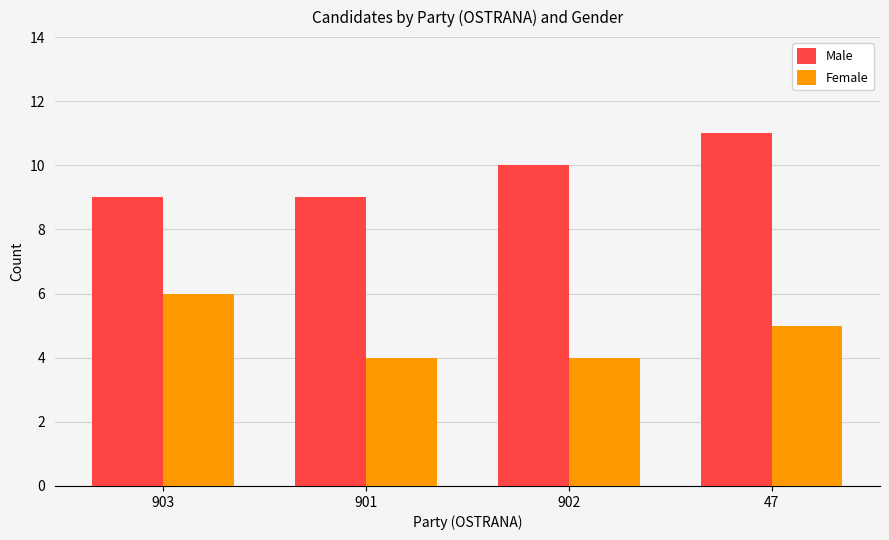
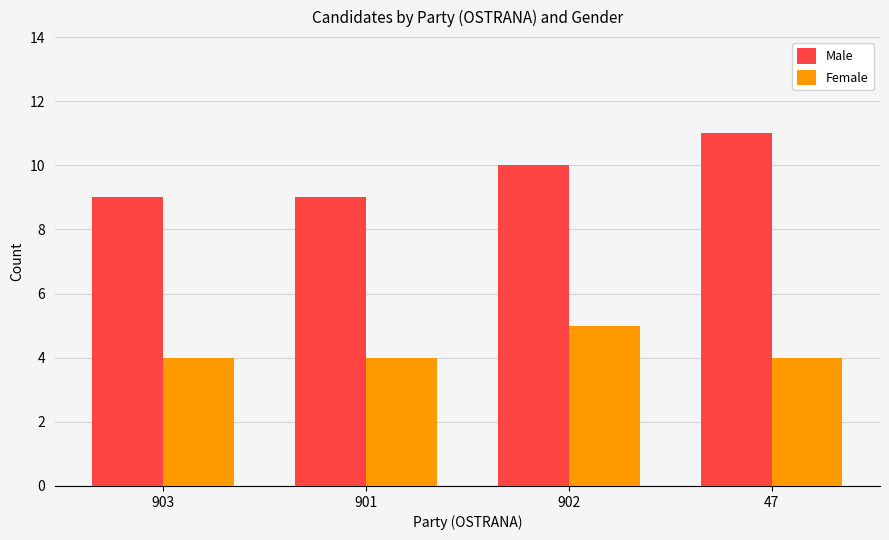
  {
    "Male": {
      "903": 9,
      "901": 9,
      "902": 10,
      "47": 11
    },
    "Female": {
-     "903": 6,
+     "903": 4,
      "901": 4,
-     "902": 4,
-     "47": 5
+     "902": 5,
+     "47": 4
    }
  }
